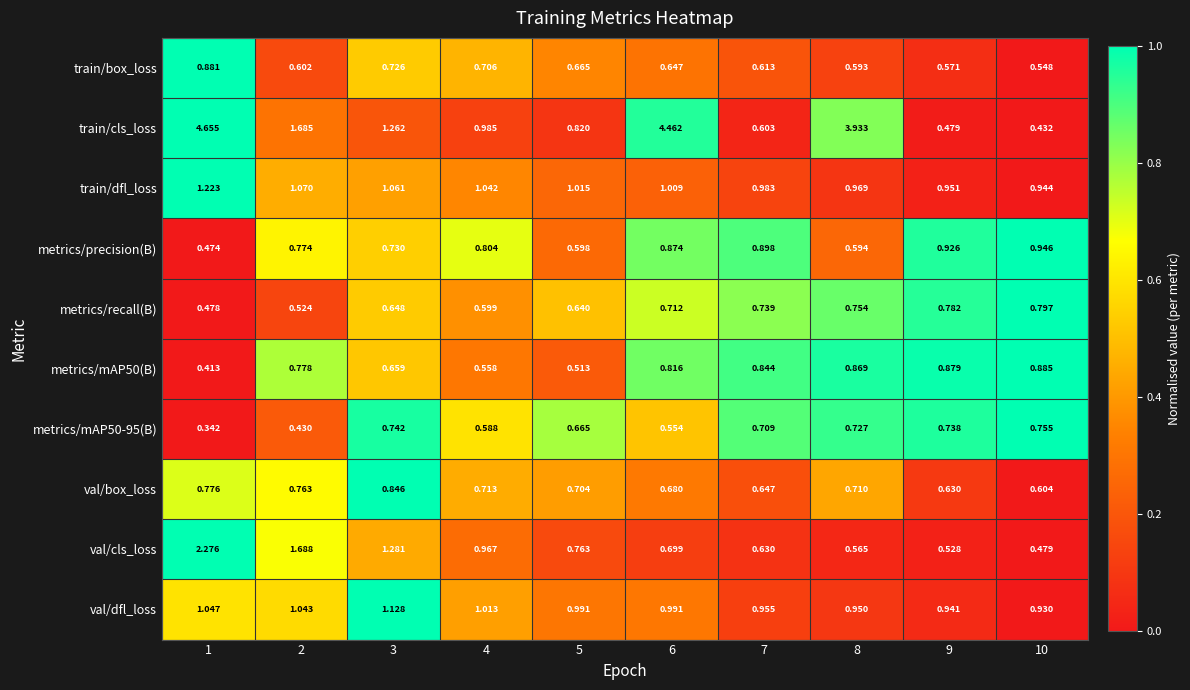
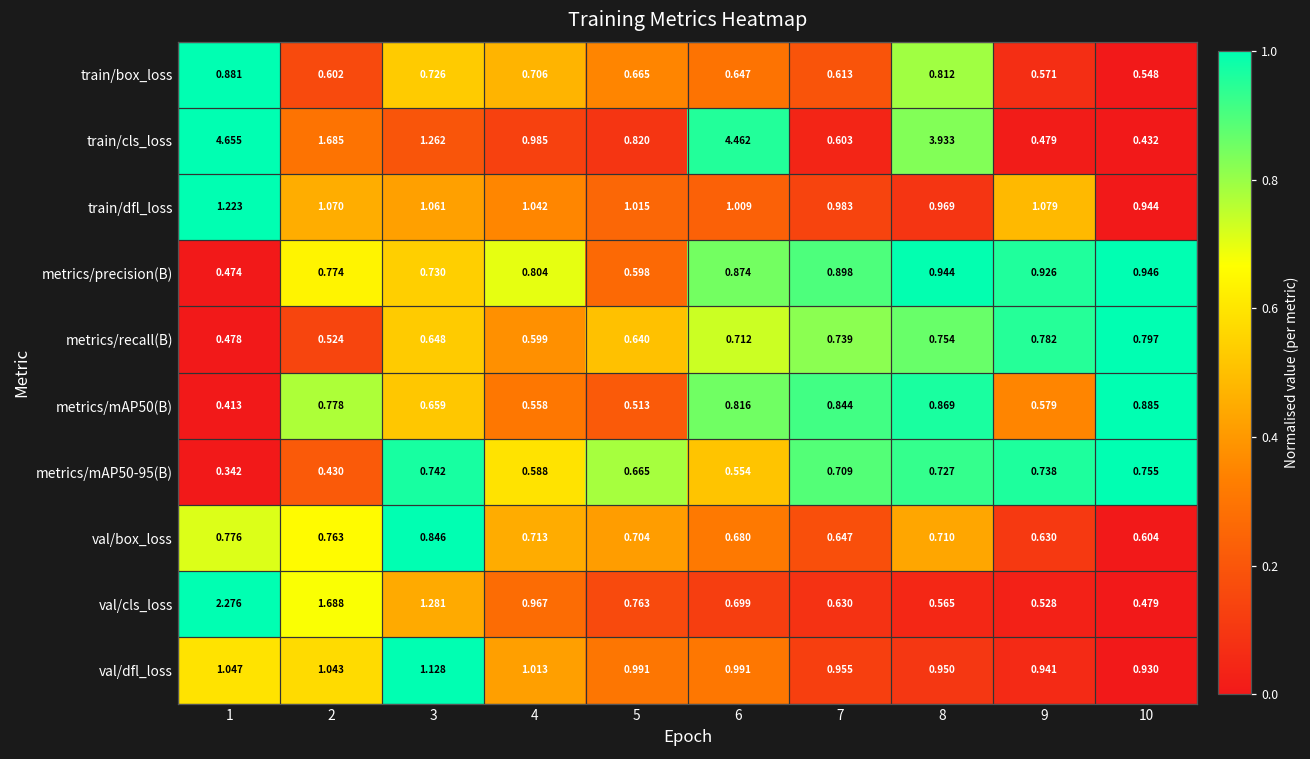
  {
    "train/box_loss": {
      "1": 0.881,
      "2": 0.602,
      "3": 0.726,
      "4": 0.706,
      "5": 0.665,
      "6": 0.647,
      "7": 0.613,
-     "8": 0.593,
+     "8": 0.812,
      "9": 0.571,
      "10": 0.548
    },
    "train/cls_loss": {
      "1": 4.655,
      "2": 1.685,
      "3": 1.262,
      "4": 0.985,
      "5": 0.820,
      "6": 4.462,
      "7": 0.603,
      "8": 3.933,
      "9": 0.479,
      "10": 0.432
    },
    "train/dfl_loss": {
      "1": 1.223,
      "2": 1.070,
      "3": 1.061,
      "4": 1.042,
      "5": 1.015,
      "6": 1.009,
      "7": 0.983,
      "8": 0.969,
-     "9": 0.951,
+     "9": 1.079,
      "10": 0.944
    },
    "metrics/precision(B)": {
      "1": 0.474,
      "2": 0.774,
      "3": 0.730,
      "4": 0.804,
      "5": 0.598,
      "6": 0.874,
      "7": 0.898,
-     "8": 0.594,
+     "8": 0.944,
      "9": 0.926,
      "10": 0.946
    },
    "metrics/recall(B)": {
      "1": 0.478,
      "2": 0.524,
      "3": 0.648,
      "4": 0.599,
      "5": 0.640,
      "6": 0.712,
      "7": 0.739,
      "8": 0.754,
      "9": 0.782,
      "10": 0.797
    },
    "metrics/mAP50(B)": {
      "1": 0.413,
      "2": 0.778,
      "3": 0.659,
      "4": 0.558,
      "5": 0.513,
      "6": 0.816,
      "7": 0.844,
      "8": 0.869,
-     "9": 0.879,
+     "9": 0.579,
      "10": 0.885
    },
    "metrics/mAP50-95(B)": {
      "1": 0.342,
      "2": 0.430,
      "3": 0.742,
      "4": 0.588,
      "5": 0.665,
      "6": 0.554,
      "7": 0.709,
      "8": 0.727,
      "9": 0.738,
      "10": 0.755
    },
    "val/box_loss": {
      "1": 0.776,
      "2": 0.763,
      "3": 0.846,
      "4": 0.713,
      "5": 0.704,
      "6": 0.680,
      "7": 0.647,
      "8": 0.710,
      "9": 0.630,
      "10": 0.604
    },
    "val/cls_loss": {
      "1": 2.276,
      "2": 1.688,
      "3": 1.281,
      "4": 0.967,
      "5": 0.763,
      "6": 0.699,
      "7": 0.630,
      "8": 0.565,
      "9": 0.528,
      "10": 0.479
    },
    "val/dfl_loss": {
      "1": 1.047,
      "2": 1.043,
      "3": 1.128,
      "4": 1.013,
      "5": 0.991,
      "6": 0.991,
      "7": 0.955,
      "8": 0.950,
      "9": 0.941,
      "10": 0.930
    }
  }
